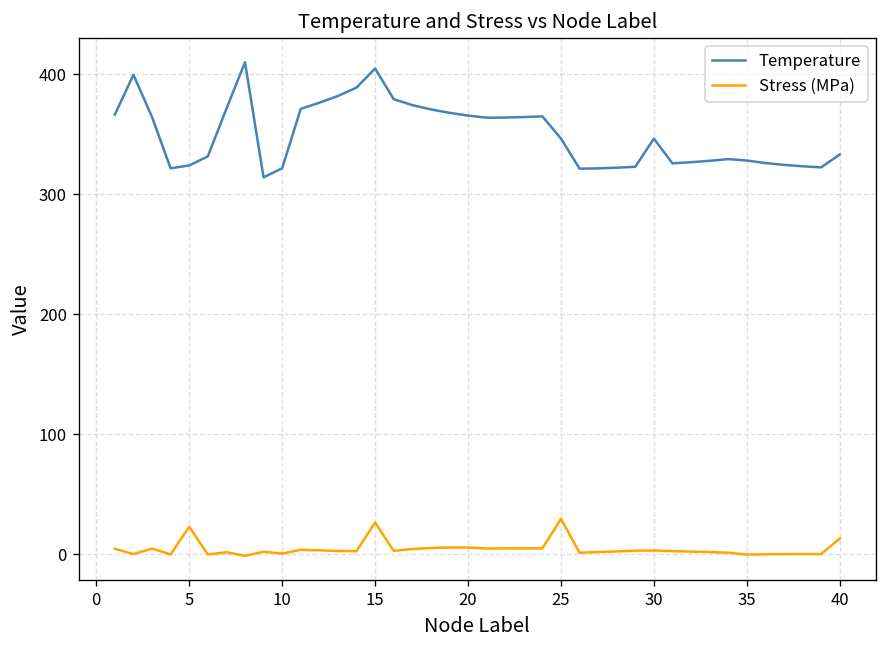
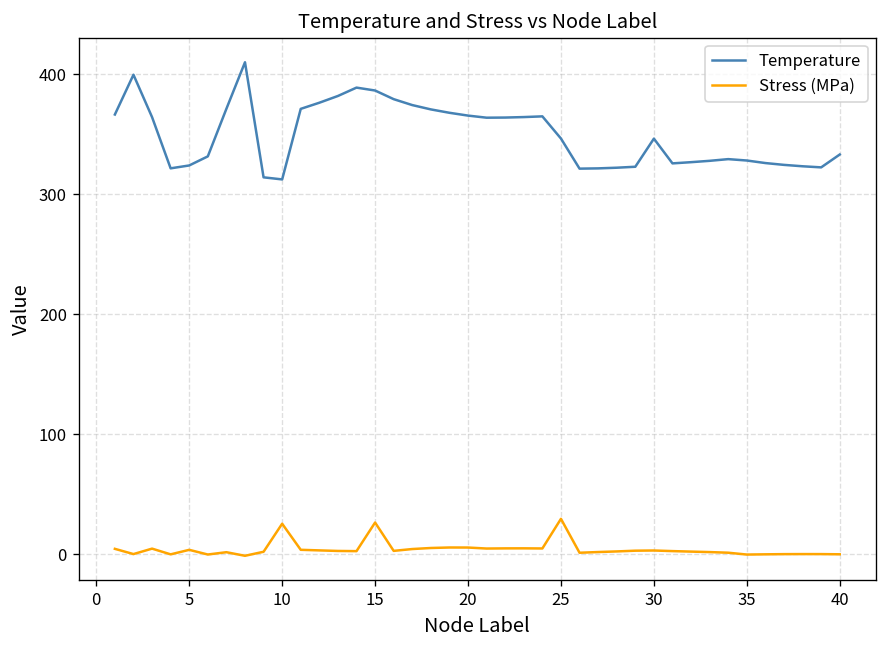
  {
    "Temperature": {
      "5": 324,
-     "10": 322,
-     "15": 405,
+     "10": 313,
+     "15": 387,
      "20": 366,
      "25": 347,
      "30": 346,
      "35": 328,
      "40": 333
    },
    "Stress (MPa)": {
-     "5": 23,
-     "10": 1,
+     "5": 4,
+     "10": 26,
      "15": 27,
      "20": 6,
      "25": 30,
      "30": 3,
      "35": 0,
-     "40": 13
+     "40": 0
    }
  }
